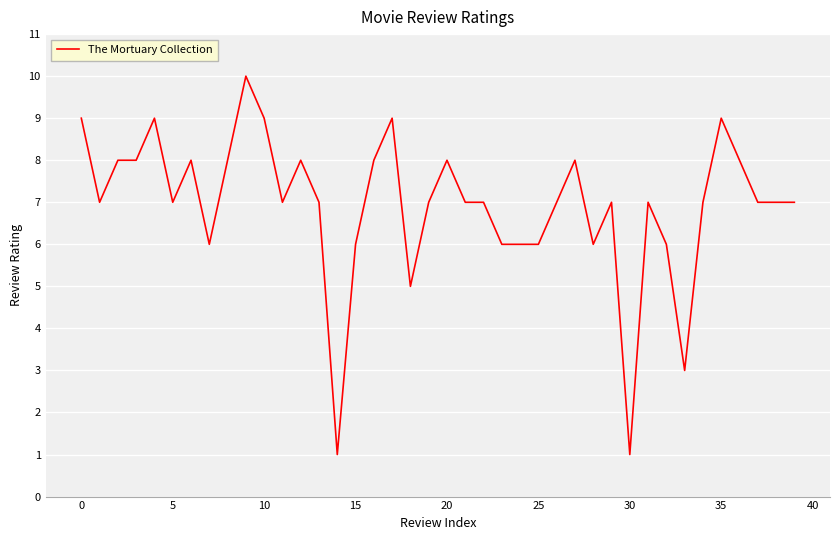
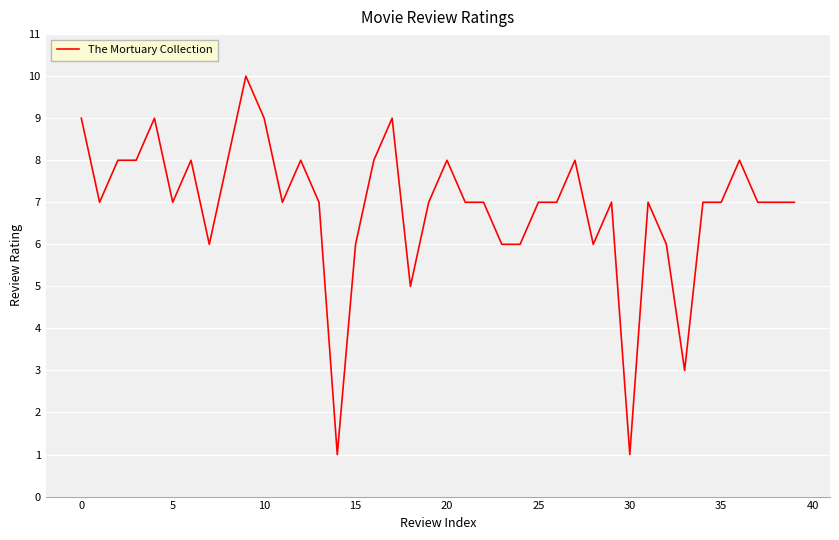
  {
    "0": 9,
    "5": 7,
    "10": 9,
    "15": 6,
    "20": 8,
-   "25": 6,
+   "25": 7,
    "30": 1,
-   "35": 9
+   "35": 7
  }
